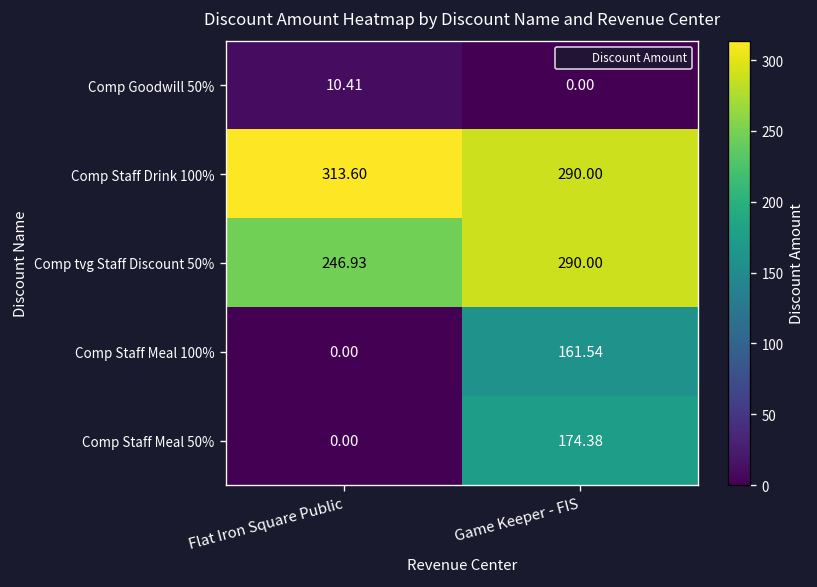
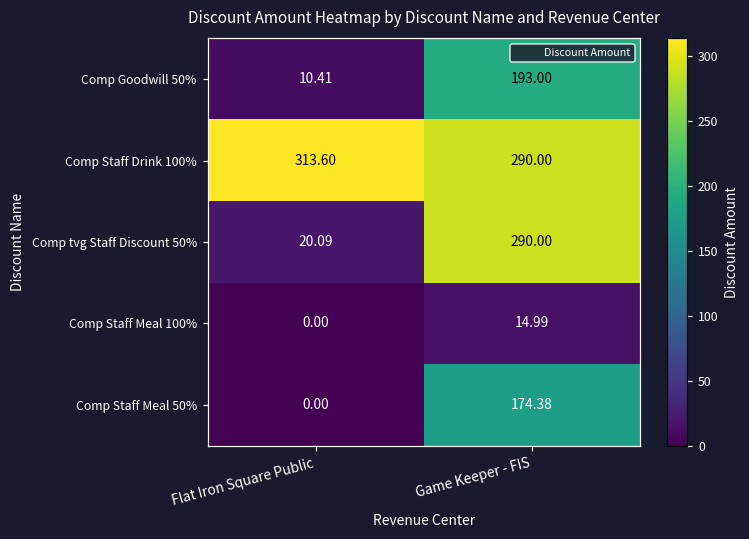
  {
    "Comp Goodwill 50%": {
      "Flat Iron Square Public": 10.41,
-     "Game Keeper - FIS": 0.00
+     "Game Keeper - FIS": 193.00
    },
    "Comp Staff Drink 100%": {
      "Flat Iron Square Public": 313.60,
      "Game Keeper - FIS": 290.00
    },
    "Comp tvg Staff Discount 50%": {
-     "Flat Iron Square Public": 246.93,
+     "Flat Iron Square Public": 20.09,
      "Game Keeper - FIS": 290.00
    },
    "Comp Staff Meal 100%": {
      "Flat Iron Square Public": 0.00,
-     "Game Keeper - FIS": 161.54
+     "Game Keeper - FIS": 14.99
    },
    "Comp Staff Meal 50%": {
      "Flat Iron Square Public": 0.00,
      "Game Keeper - FIS": 174.38
    }
  }
